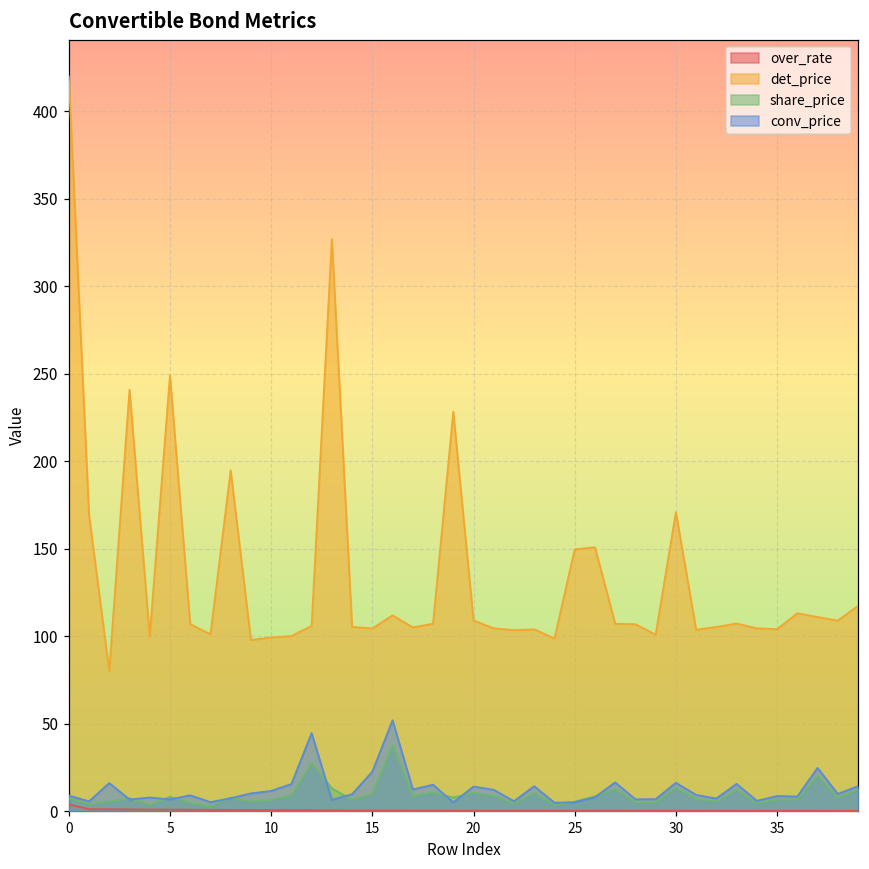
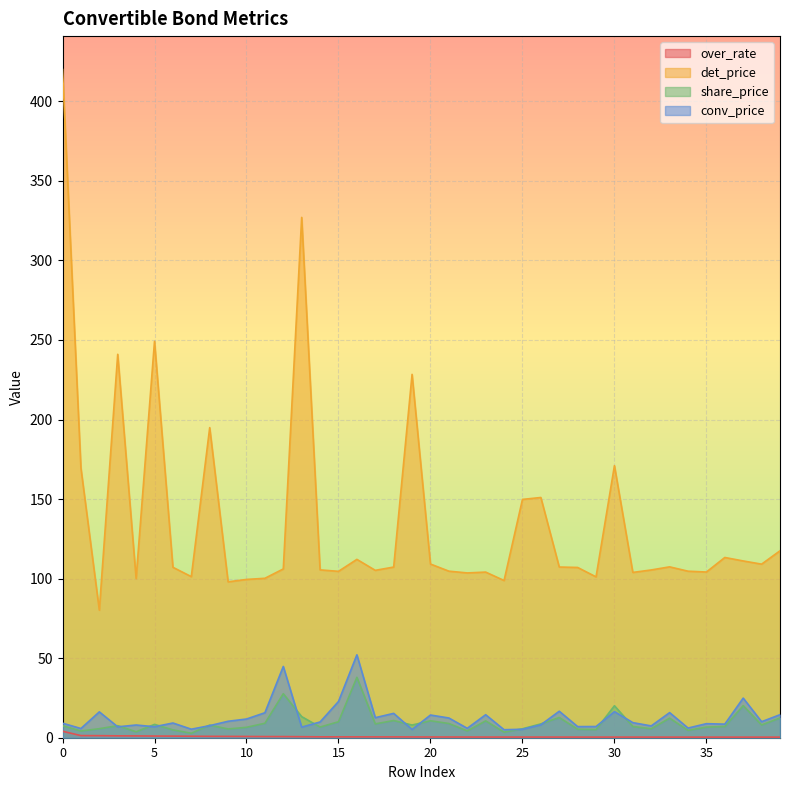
  {
    "over_rate": {
      "0": 4,
      "5": 1,
      "10": 1,
      "15": 1,
      "20": 0,
      "25": 0,
      "30": 0,
      "35": 0
    },
    "det_price": {
      "0": 420,
      "5": 249,
      "10": 99,
      "15": 105,
      "20": 109,
      "25": 150,
      "30": 171,
      "35": 104
    },
    "share_price": {
      "10": 7,
      "15": 10,
      "20": 11,
-     "30": 14,
+     "30": 20,
      "35": 7
    },
    "conv_price": {
      "10": 12,
      "15": 23,
      "20": 14,
      "30": 16,
      "35": 9
    }
  }
